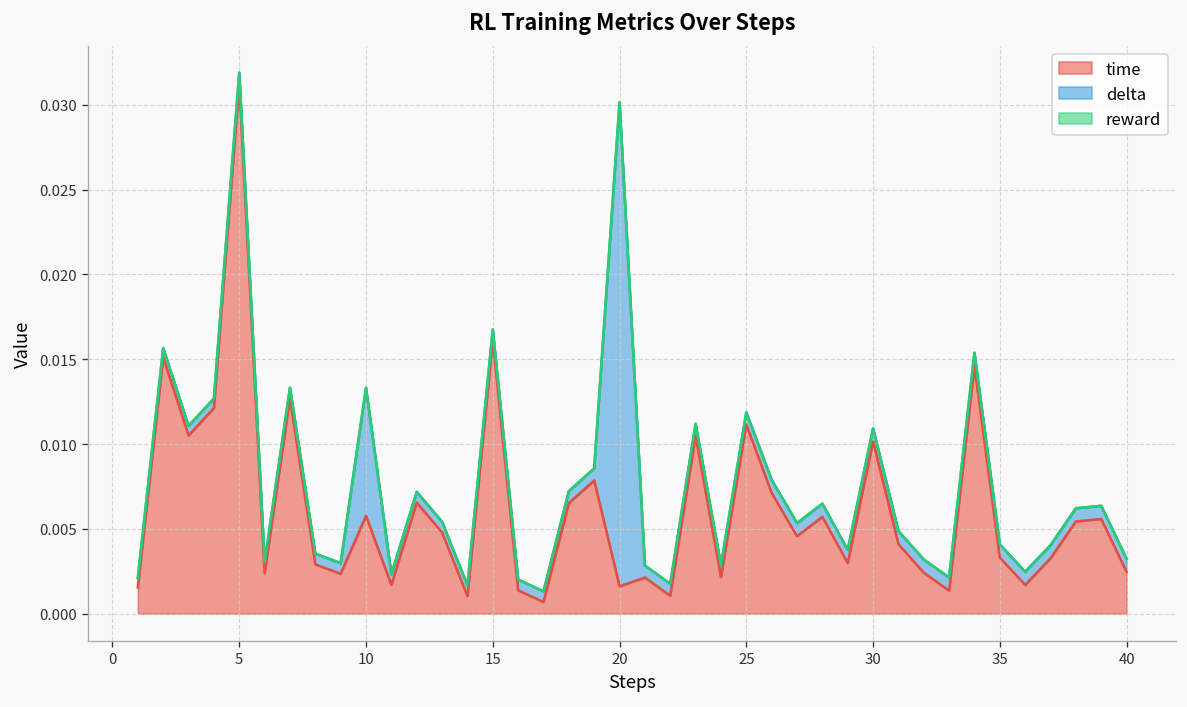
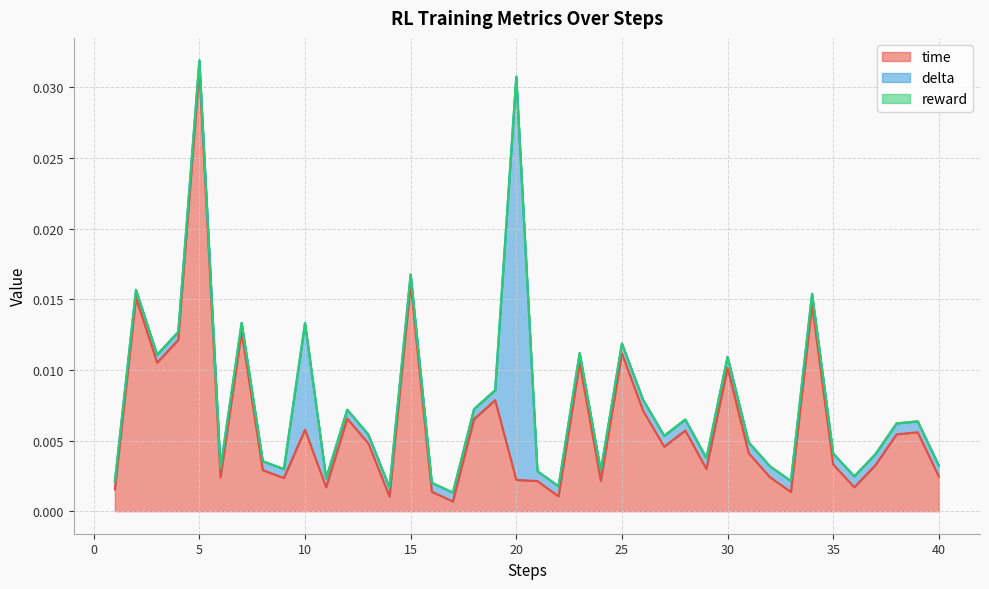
  {
    "time": {
      "5": 0.0313,
      "10": 0.0058,
      "15": 0.0161,
-     "20": 0.0016,
+     "20": 0.0022,
      "25": 0.0112,
      "30": 0.0102,
      "35": 0.0033,
      "40": 0.0025
    }
  }
